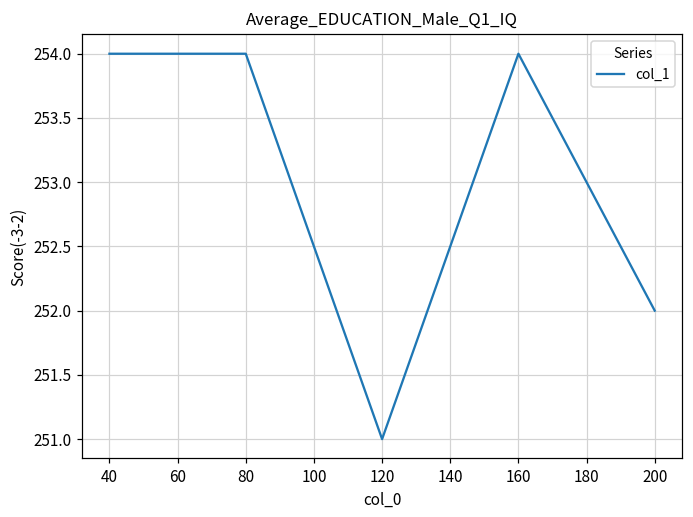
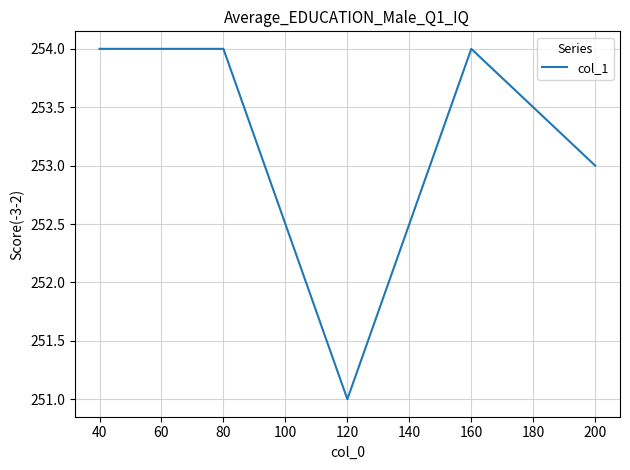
  {
    "40": 254,
    "80": 254,
    "120": 251,
    "160": 254,
-   "200": 252
+   "200": 253
  }
